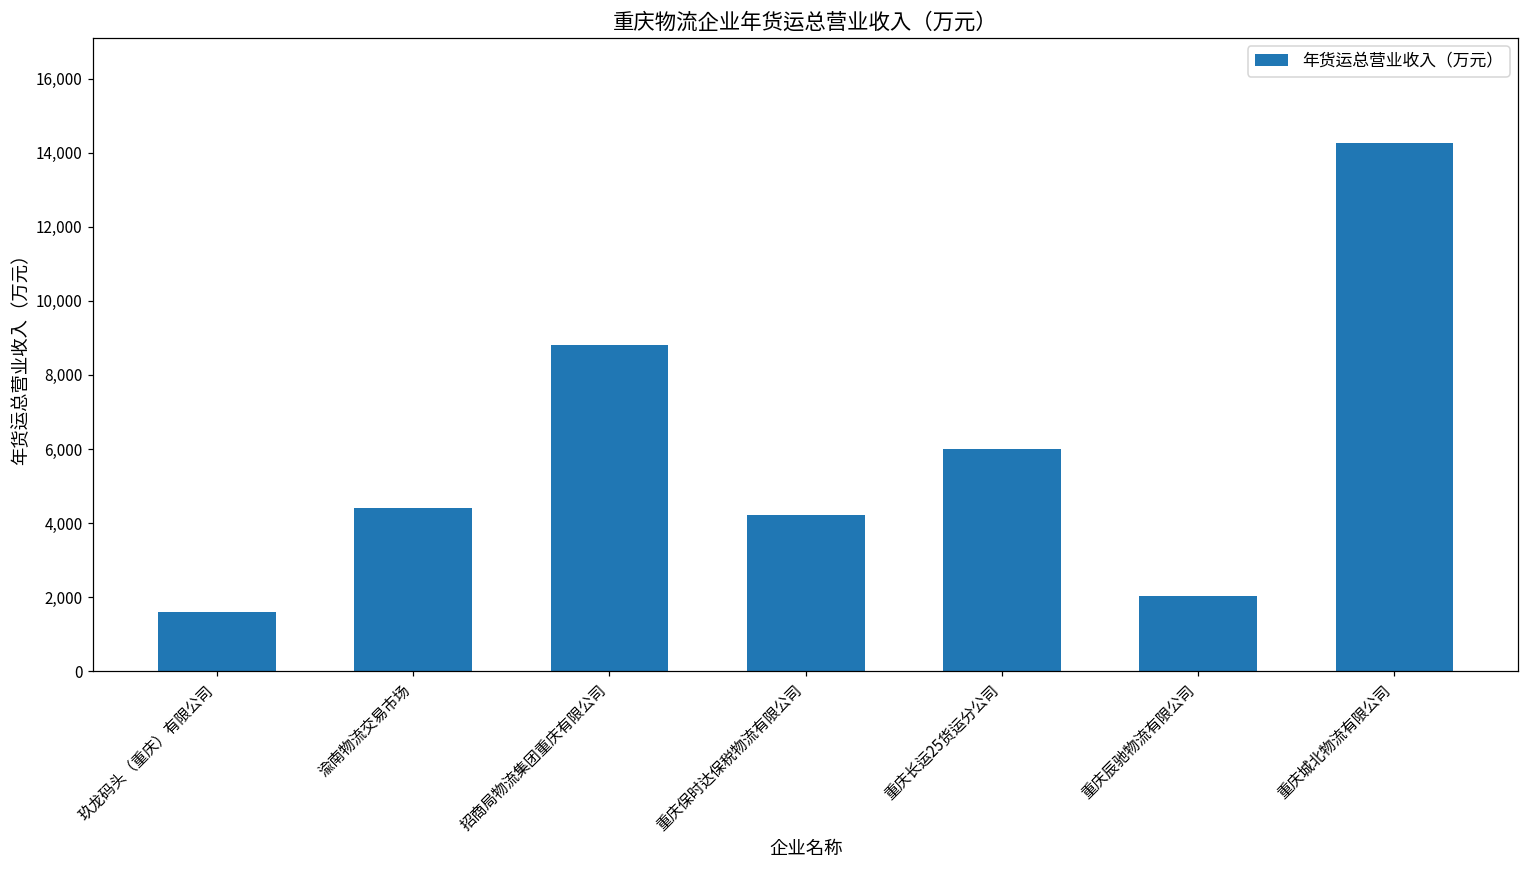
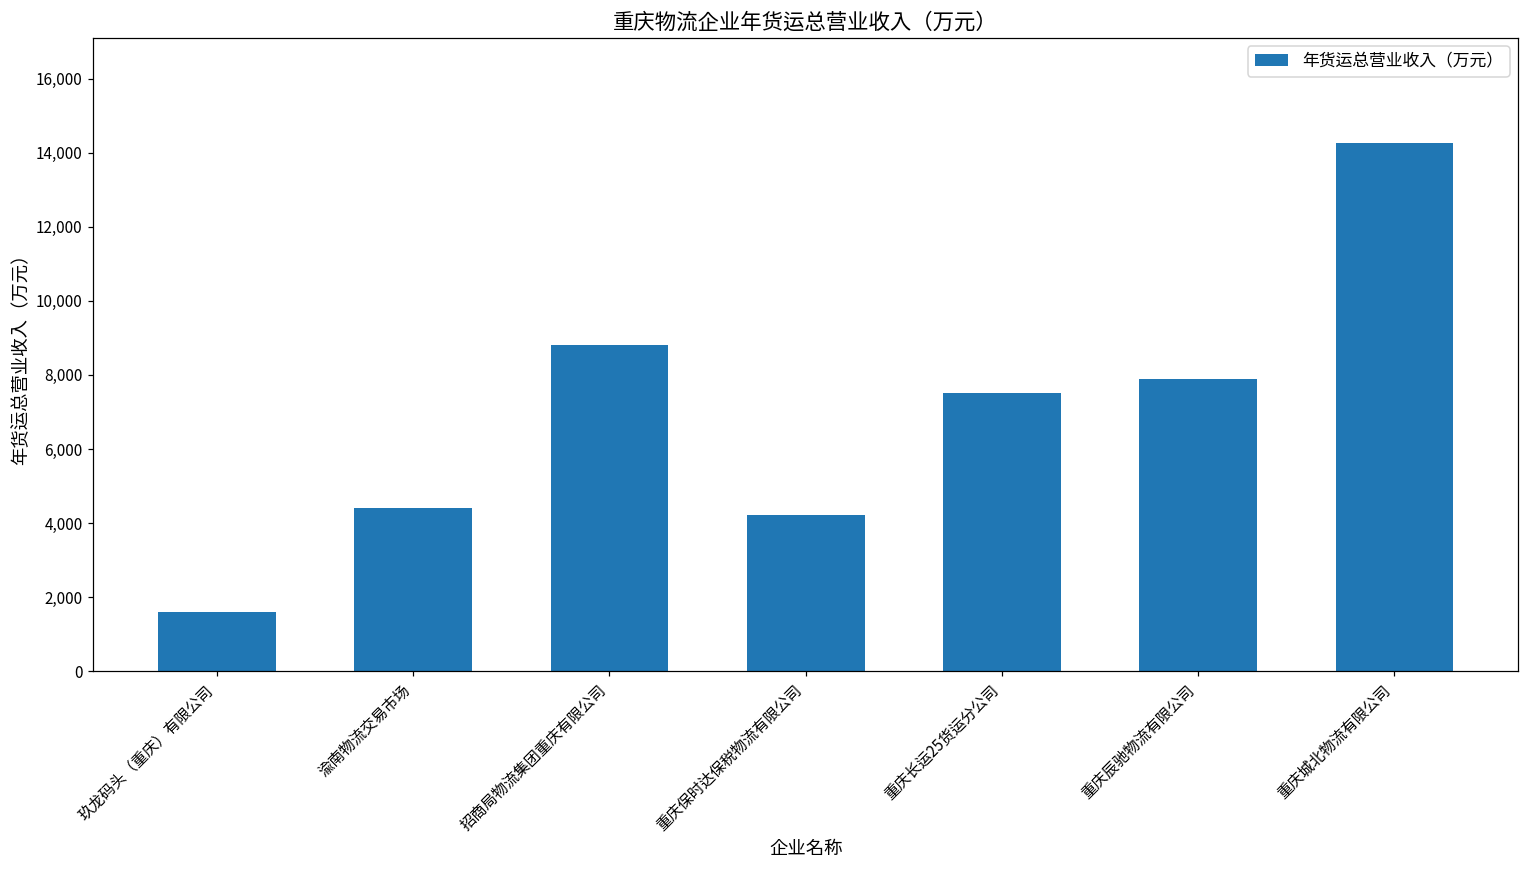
  {
    "玖龙码头（重庆）有限公司": "1,600",
    "渝南物流交易市场": "4,400",
    "招商局物流集团重庆有限公司": "8,800",
    "重庆保时达保税物流有限公司": "4,200",
-   "重庆长运25货运分公司": "6,000",
-   "重庆辰驰物流有限公司": "2,000",
+   "重庆长运25货运分公司": "7,500",
+   "重庆辰驰物流有限公司": "7,900",
    "重庆城北物流有限公司": "14,300"
  }
